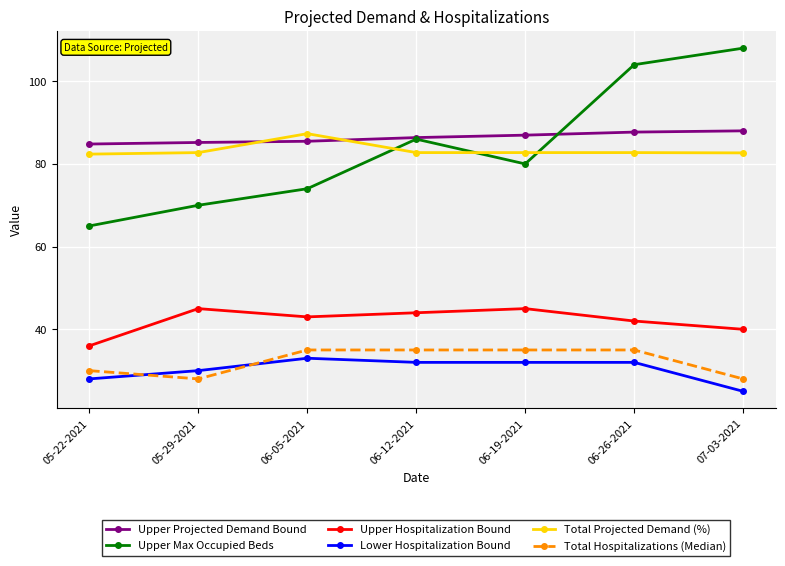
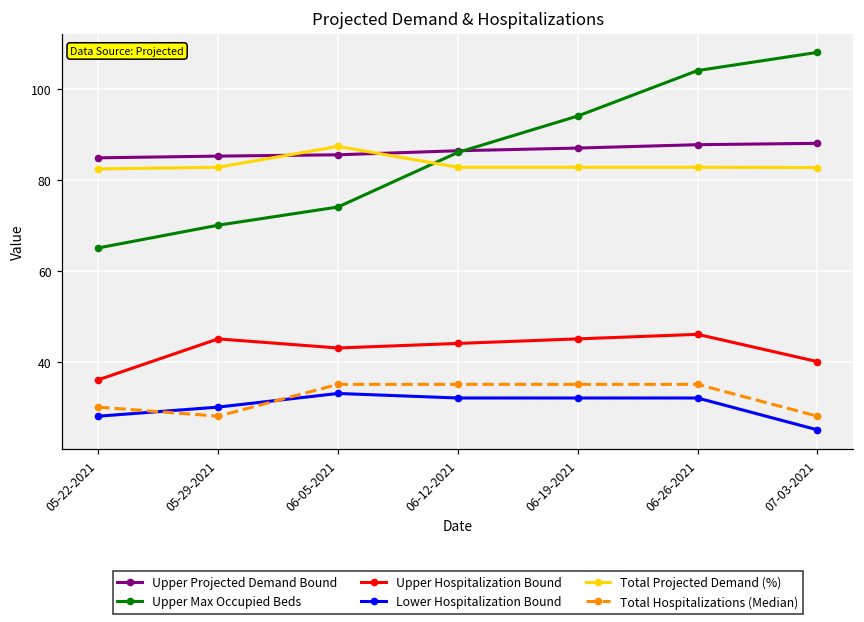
  {
    "Upper Projected Demand Bound": {
      "05-22-2021": 85,
      "05-29-2021": 85,
      "06-05-2021": 85,
      "06-19-2021": 87,
      "06-26-2021": 88,
      "07-03-2021": 88
    },
    "Upper Max Occupied Beds": {
      "05-22-2021": 65,
      "05-29-2021": 70,
      "06-05-2021": 74,
-     "06-19-2021": 80,
+     "06-19-2021": 94,
      "06-26-2021": 104,
      "07-03-2021": 108
    },
    "Upper Hospitalization Bound": {
      "05-22-2021": 36,
      "05-29-2021": 45,
      "06-05-2021": 43,
      "06-12-2021": 44,
      "06-19-2021": 45,
-     "06-26-2021": 42,
+     "06-26-2021": 46,
      "07-03-2021": 40
    },
    "Lower Hospitalization Bound": {
      "05-22-2021": 28,
      "05-29-2021": 30,
      "06-05-2021": 33,
      "06-12-2021": 32,
      "06-19-2021": 32,
      "06-26-2021": 32,
      "07-03-2021": 25
    },
    "Total Projected Demand (%)": {
      "05-22-2021": 82,
      "05-29-2021": 83,
      "06-05-2021": 87,
      "06-12-2021": 83,
      "06-19-2021": 83,
      "06-26-2021": 83,
      "07-03-2021": 83
    },
    "Total Hospitalizations (Median)": {
      "05-22-2021": 30,
      "05-29-2021": 28,
      "06-05-2021": 35,
      "06-12-2021": 35,
      "06-19-2021": 35,
      "06-26-2021": 35,
      "07-03-2021": 28
    }
  }
